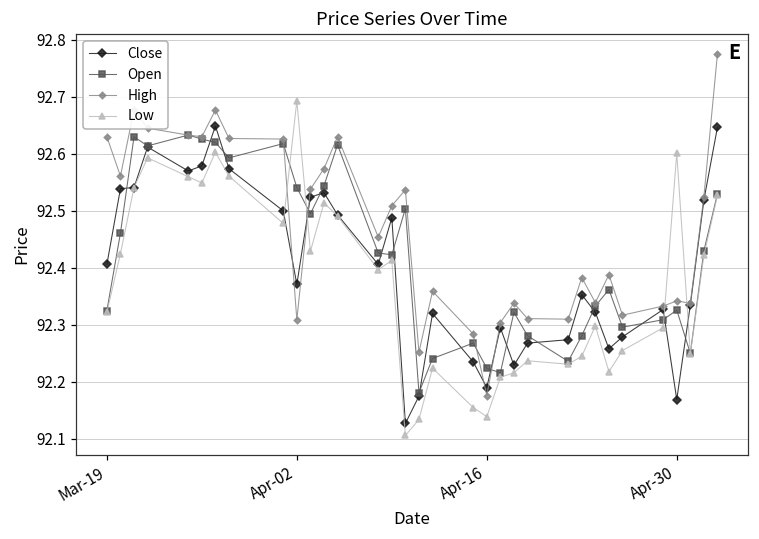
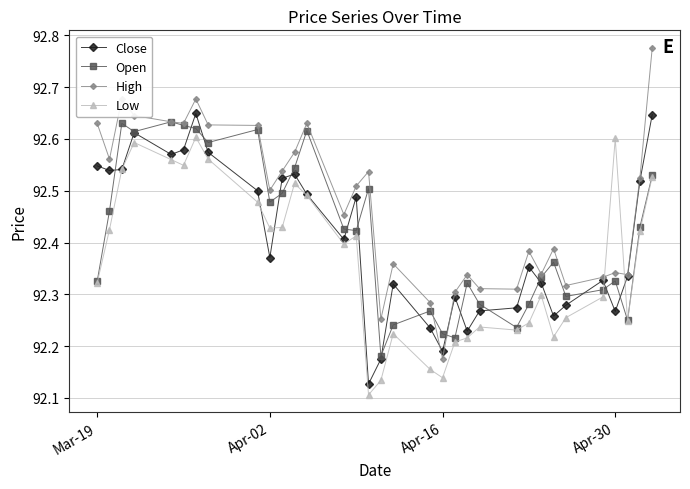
  {
    "Close": {
-     "Mar-19": 92.41,
+     "Mar-19": 92.55,
      "Apr-02": 92.37,
      "Apr-16": 92.19,
-     "Apr-30": 92.17
+     "Apr-30": 92.27
    },
    "Open": {
-     "Apr-02": 92.54,
+     "Apr-02": 92.48,
      "Apr-16": 92.22,
      "Apr-30": 92.33
    },
    "High": {
      "Mar-19": 92.63,
-     "Apr-02": 92.31,
+     "Apr-02": 92.50,
      "Apr-16": 92.18,
      "Apr-30": 92.34
    },
    "Low": {
-     "Apr-02": 92.69,
+     "Apr-02": 92.43,
      "Apr-16": 92.14,
      "Apr-30": 92.60
    }
  }
